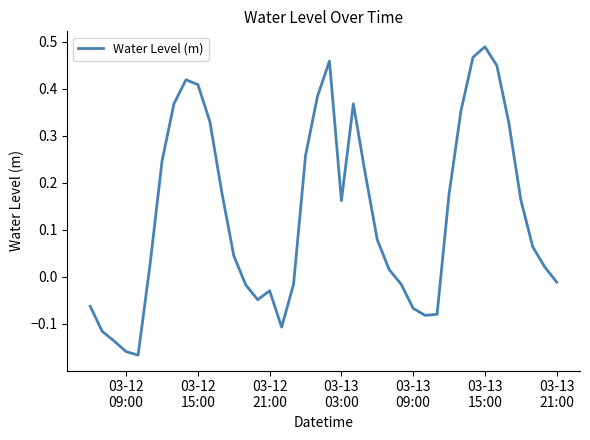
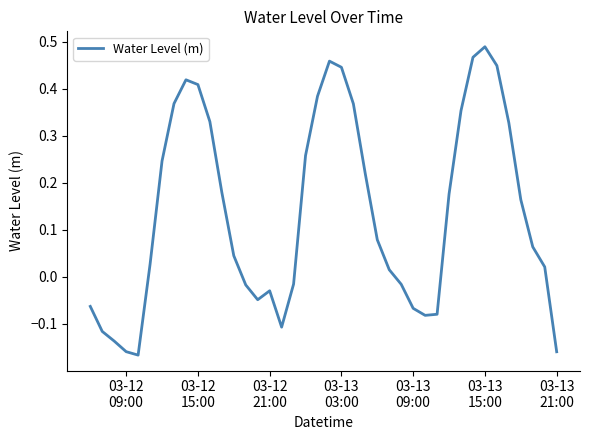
  {
    "03-12 09:00": -0.16,
    "03-12 15:00": 0.41,
    "03-12 21:00": -0.03,
-   "03-13 03:00": 0.16,
+   "03-13 03:00": 0.45,
    "03-13 09:00": -0.07,
    "03-13 15:00": 0.49,
-   "03-13 21:00": -0.01
+   "03-13 21:00": -0.16
  }
